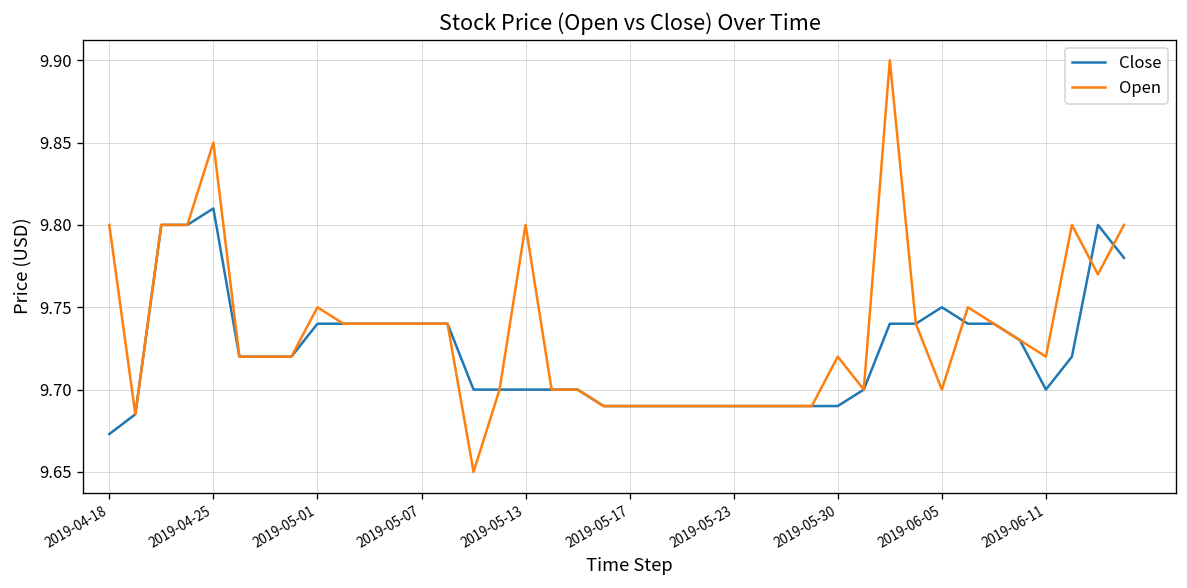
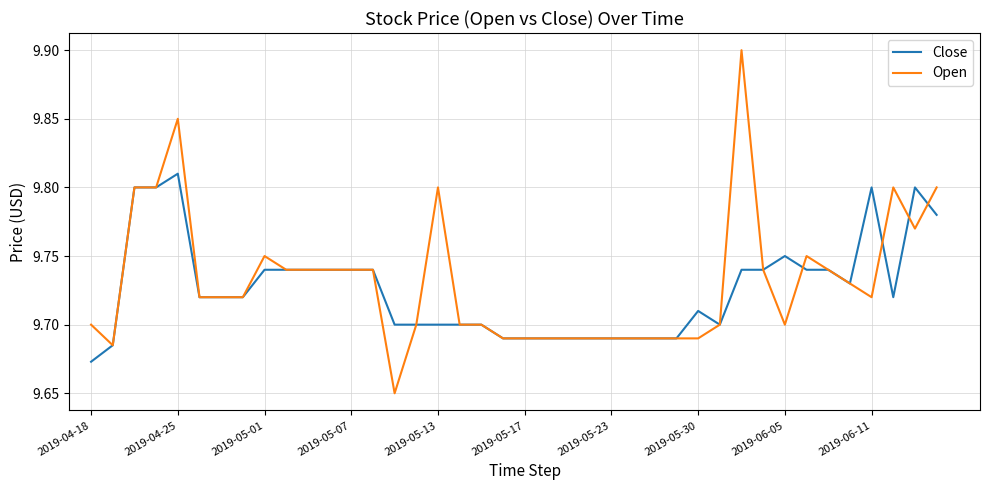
  {
    "Close": {
      "2019-04-18": 9.673,
      "2019-04-25": 9.81,
      "2019-05-01": 9.74,
      "2019-05-13": 9.70,
-     "2019-05-30": 9.69,
+     "2019-05-30": 9.71,
      "2019-06-05": 9.75,
-     "2019-06-11": 9.7
+     "2019-06-11": 9.8
    },
    "Open": {
-     "2019-04-18": 9.8,
+     "2019-04-18": 9.7,
      "2019-04-25": 9.85,
      "2019-05-01": 9.75,
      "2019-05-13": 9.80,
-     "2019-05-30": 9.72,
+     "2019-05-30": 9.69,
      "2019-06-05": 9.70,
      "2019-06-11": 9.72
    }
  }
